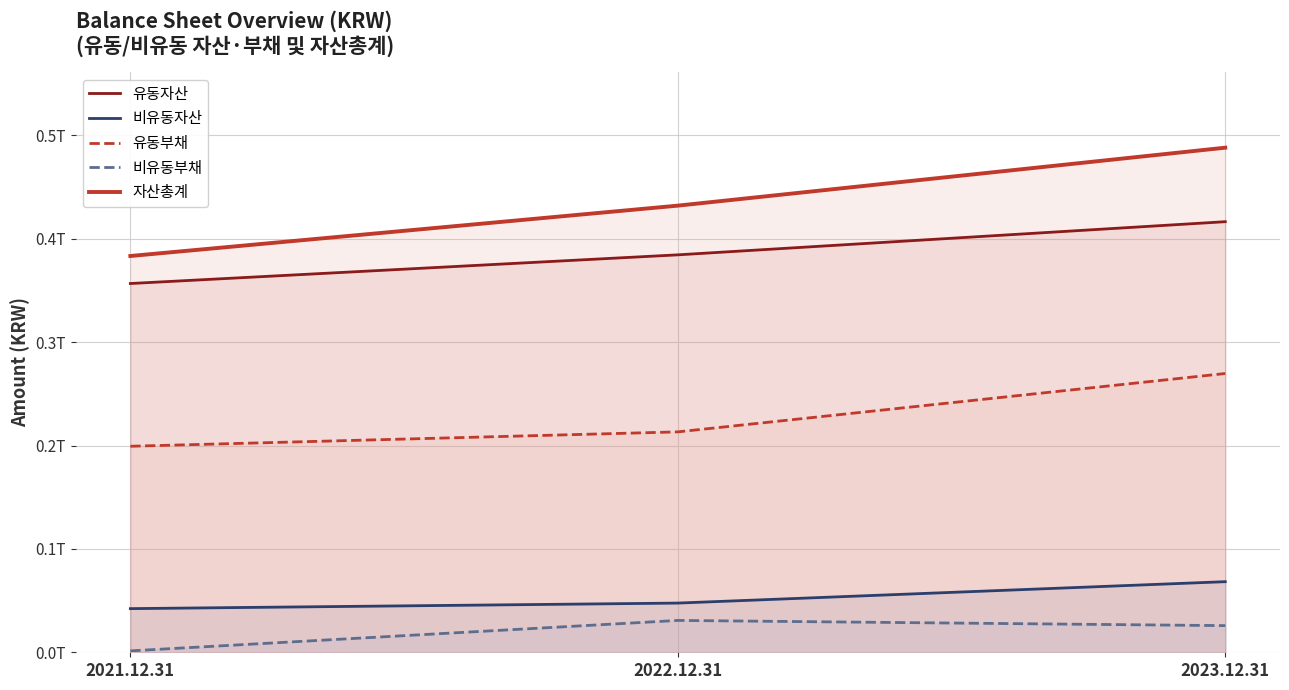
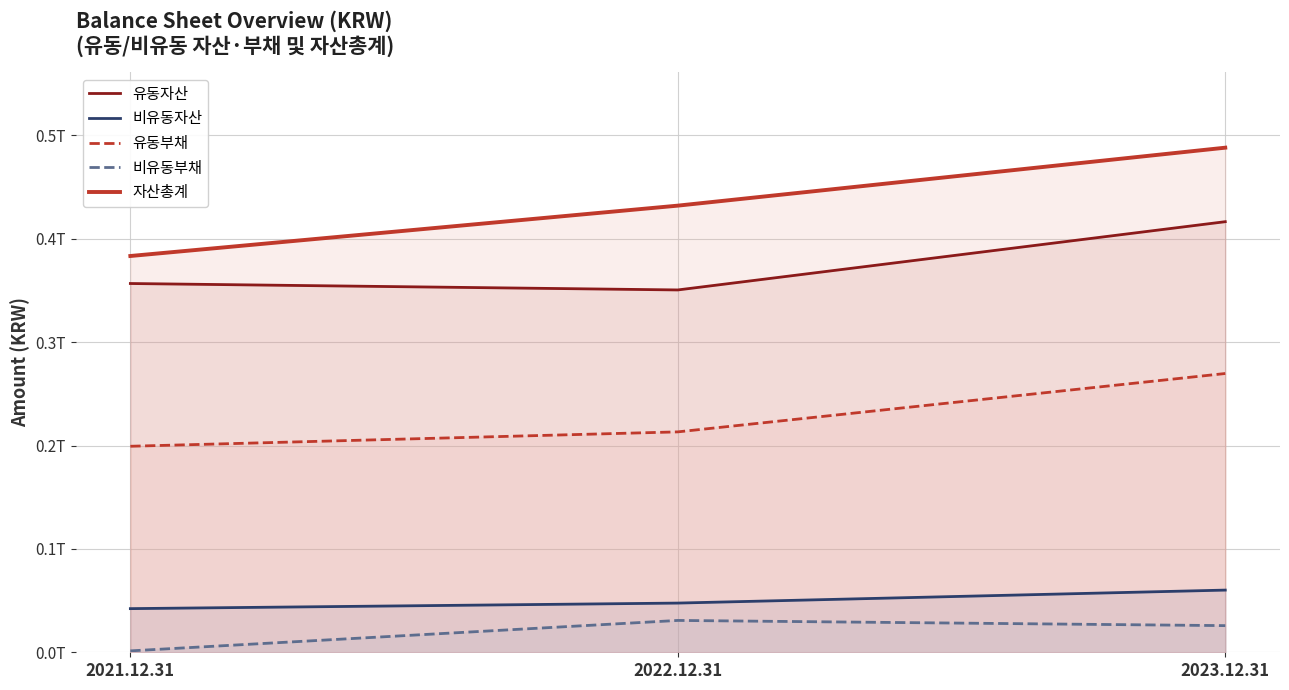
  {
    "유동자산": {
      "2021.12.31": "0.357T",
-     "2022.12.31": "0.385T",
+     "2022.12.31": "0.351T",
      "2023.12.31": "0.417T"
    },
    "비유동자산": {
      "2021.12.31": "0.042T",
      "2022.12.31": "0.048T",
-     "2023.12.31": "0.068T"
+     "2023.12.31": "0.060T"
    },
    "비유동부채": {
      "2021.12.31": "0.001T",
      "2022.12.31": "0.031T",
      "2023.12.31": "0.026T"
    }
  }
